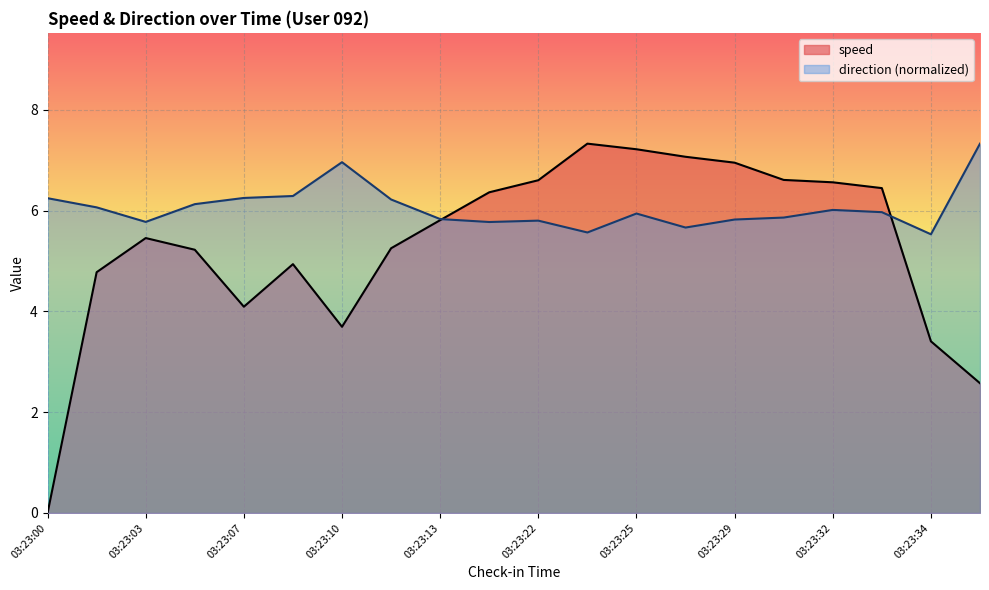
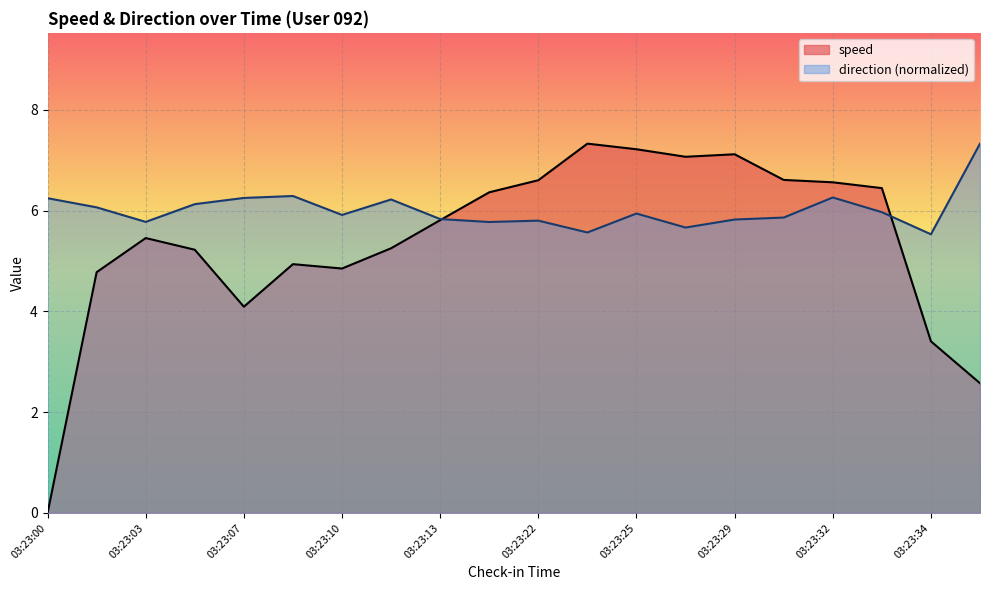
  {
    "speed": {
      "03:23:00": 0.0,
      "03:23:03": 5.5,
      "03:23:07": 4.1,
-     "03:23:10": 3.7,
+     "03:23:10": 4.9,
      "03:23:22": 6.6,
      "03:23:25": 7.2,
-     "03:23:29": 7.0,
+     "03:23:29": 7.1,
      "03:23:32": 6.6,
      "03:23:34": 3.4
    },
    "direction (normalized)": {
      "03:23:00": 6.2,
      "03:23:03": 5.8,
      "03:23:07": 6.3,
-     "03:23:10": 7.0,
+     "03:23:10": 5.9,
      "03:23:22": 5.8,
      "03:23:25": 5.9,
      "03:23:29": 5.8,
-     "03:23:32": 6.0,
+     "03:23:32": 6.3,
      "03:23:34": 5.5
    }
  }
